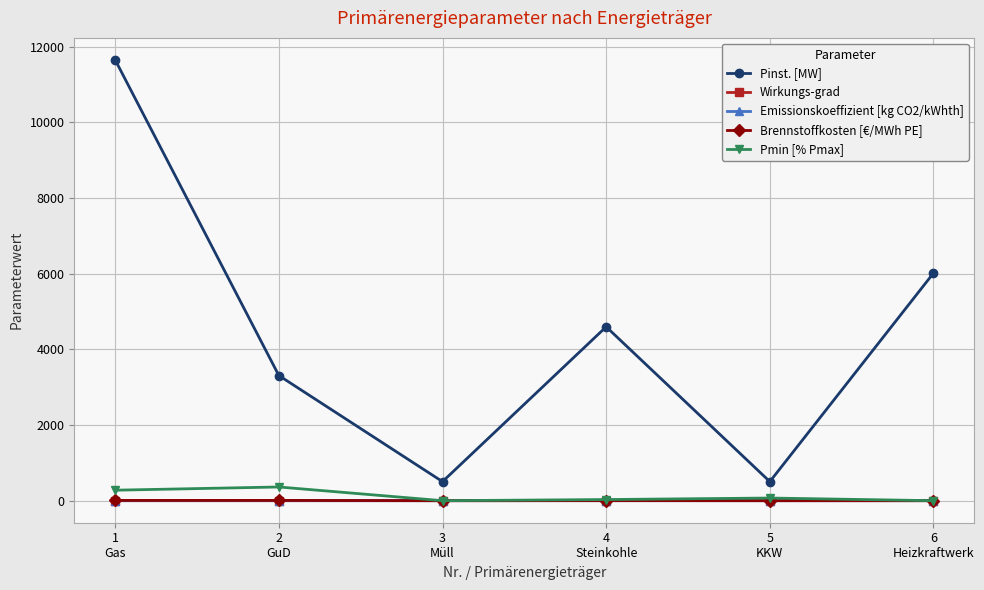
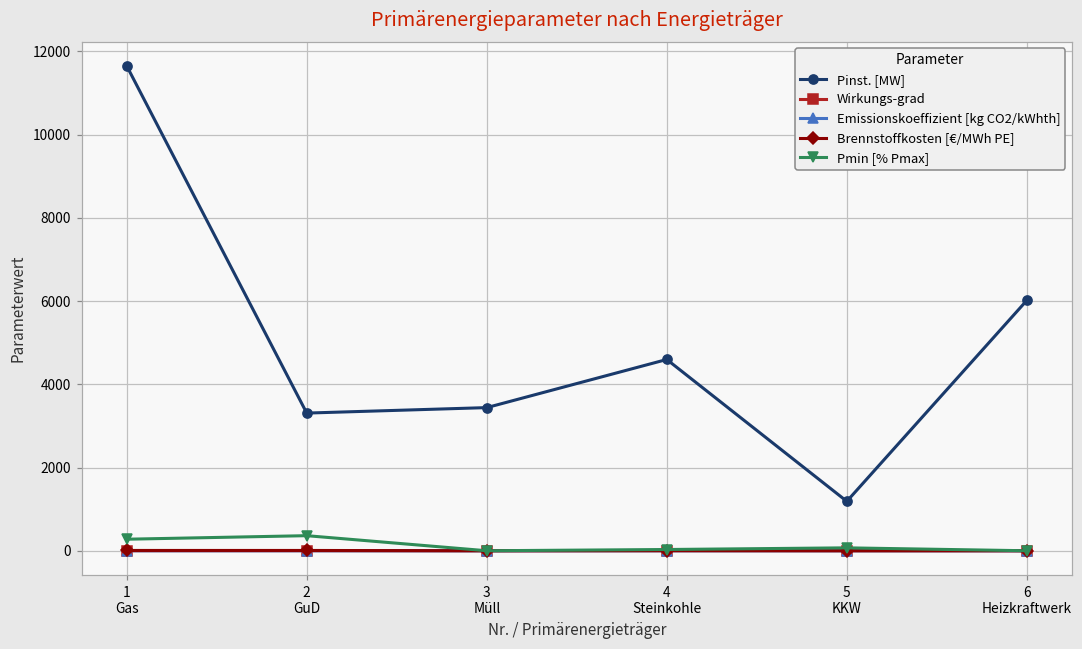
  {
    "Pinst. [MW]": {
      "1 Gas": 11600,
      "2 GuD": 3300,
-     "3 Müll": 500,
+     "3 Müll": 3400,
      "4 Steinkohle": 4600,
-     "5 KKW": 500,
+     "5 KKW": 1200,
      "6 Heizkraftwerk": 6000
    },
    "Pmin [% Pmax]": {
      "1 Gas": 300,
      "2 GuD": 400,
      "5 KKW": 100
    }
  }
